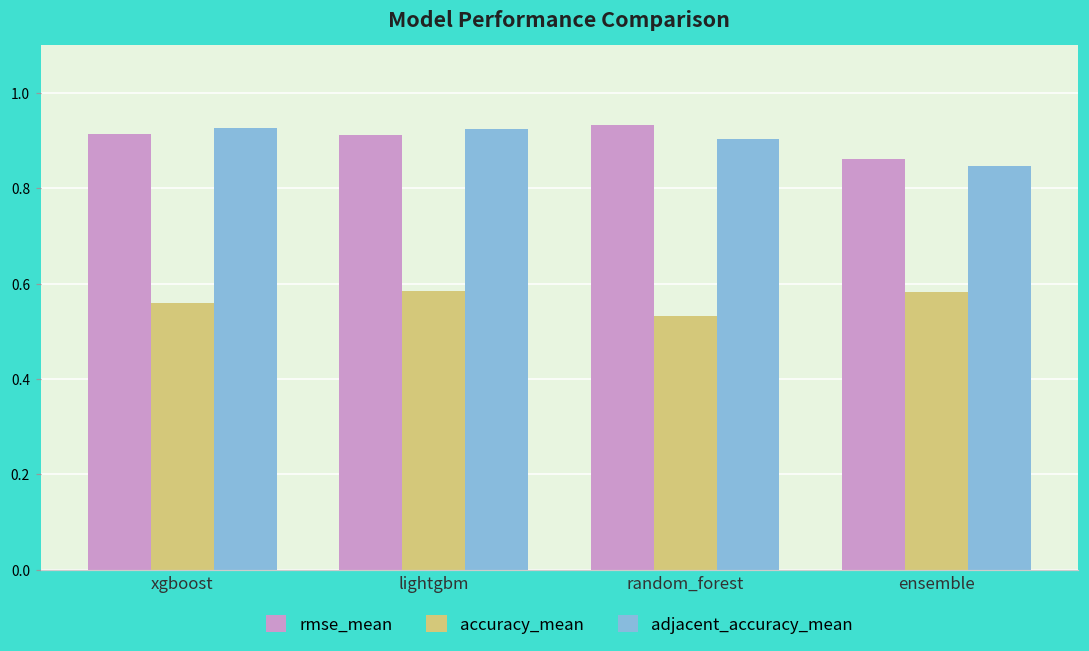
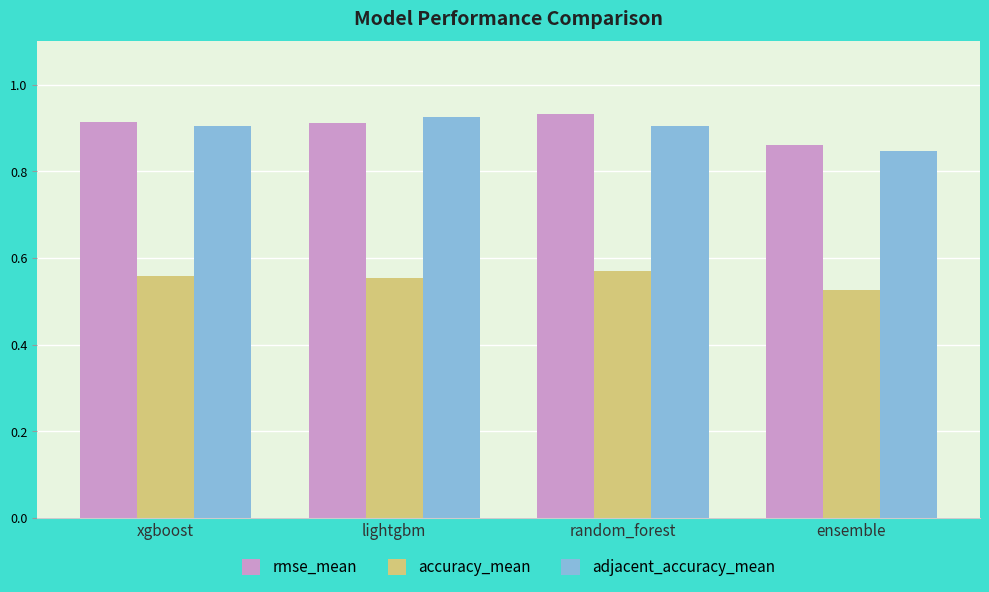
  {
    "rmse_mean": {
      "xgboost": 0.91,
      "lightgbm": 0.91,
      "random_forest": 0.93,
      "ensemble": 0.86
    },
    "accuracy_mean": {
      "xgboost": 0.56,
-     "lightgbm": 0.58,
-     "random_forest": 0.53,
-     "ensemble": 0.58
+     "lightgbm": 0.55,
+     "random_forest": 0.57,
+     "ensemble": 0.53
    },
    "adjacent_accuracy_mean": {
-     "xgboost": 0.93,
+     "xgboost": 0.91,
      "lightgbm": 0.93,
      "random_forest": 0.90,
      "ensemble": 0.85
    }
  }
